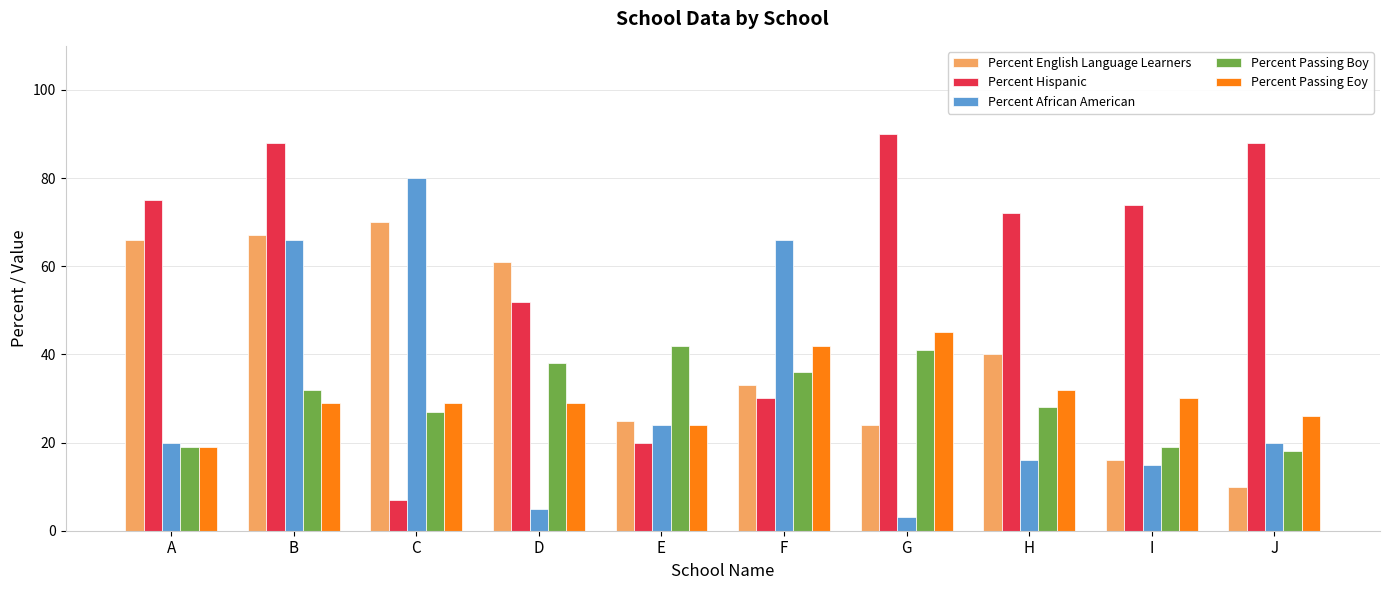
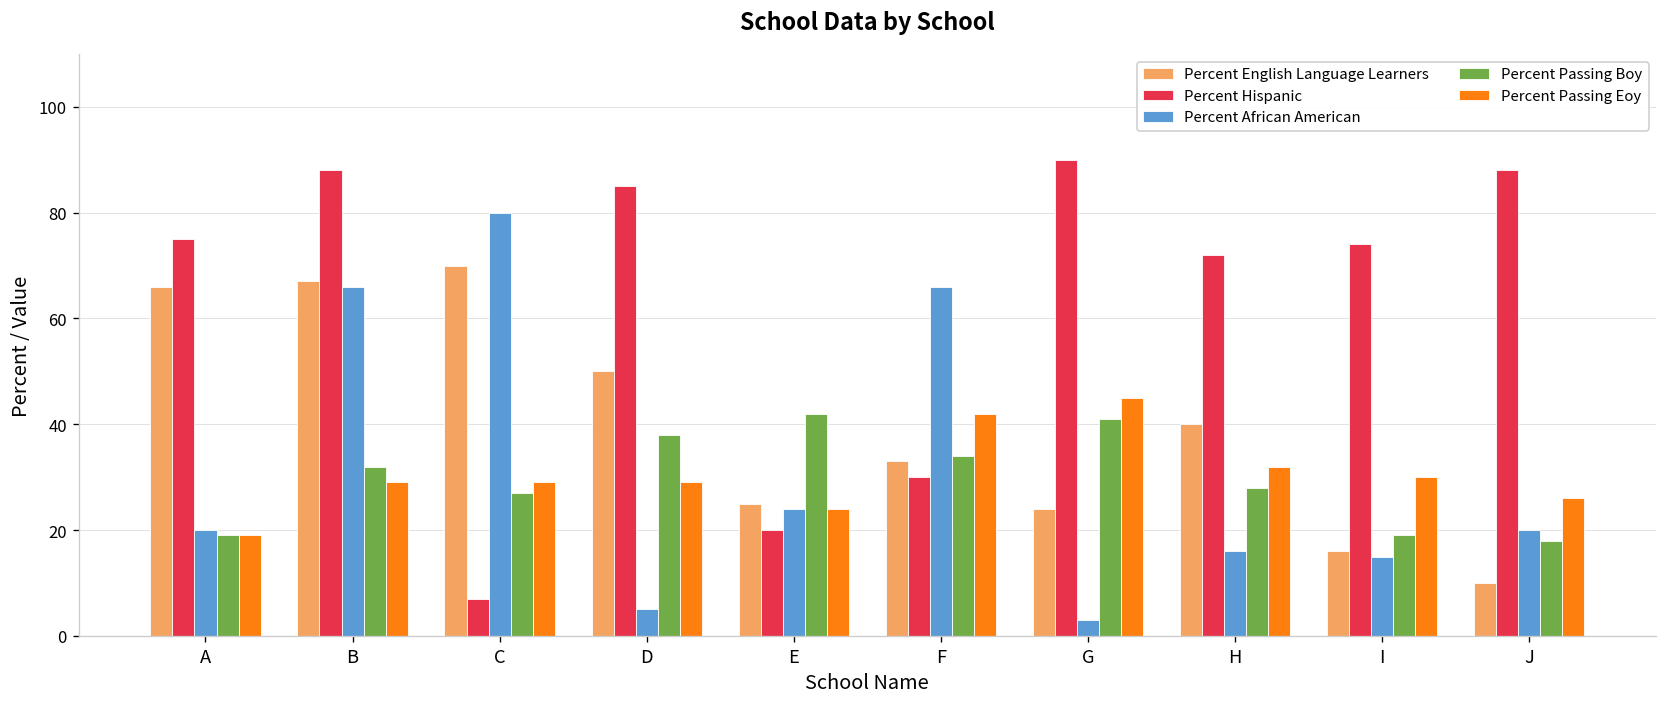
  {
    "Percent English Language Learners": {
      "A": 66,
      "B": 67,
      "C": 70,
-     "D": 61,
+     "D": 50,
      "E": 25,
      "F": 33,
      "G": 24,
      "H": 40,
      "I": 16,
      "J": 10
    },
    "Percent Hispanic": {
      "A": 75,
      "B": 88,
      "C": 7,
-     "D": 52,
+     "D": 85,
      "E": 20,
      "F": 30,
      "G": 90,
      "H": 72,
      "I": 74,
      "J": 88
    },
    "Percent African American": {
      "A": 20,
      "B": 66,
      "C": 80,
      "D": 5,
      "E": 24,
      "F": 66,
      "G": 3,
      "H": 16,
      "I": 15,
      "J": 20
    },
    "Percent Passing Boy": {
      "A": 19,
      "B": 32,
      "C": 27,
      "D": 38,
      "E": 42,
-     "F": 36,
+     "F": 34,
      "G": 41,
      "H": 28,
      "I": 19,
      "J": 18
    },
    "Percent Passing Eoy": {
      "A": 19,
      "B": 29,
      "C": 29,
      "D": 29,
      "E": 24,
      "F": 42,
      "G": 45,
      "H": 32,
      "I": 30,
      "J": 26
    }
  }
